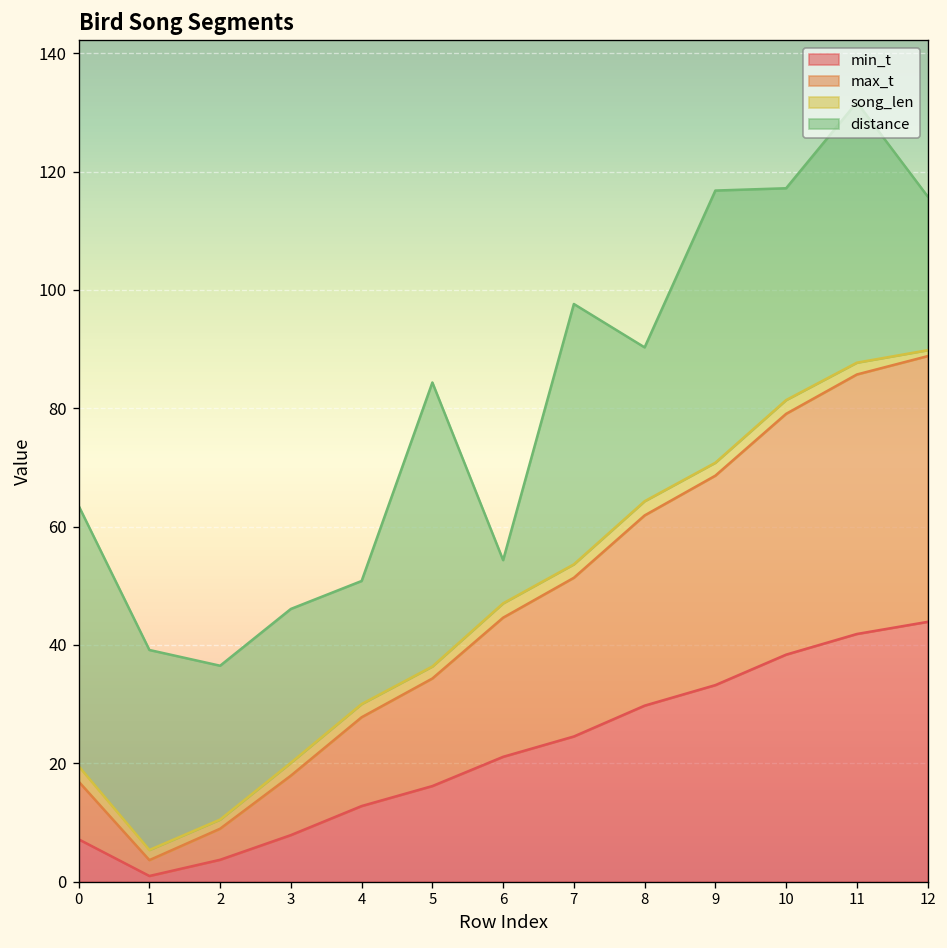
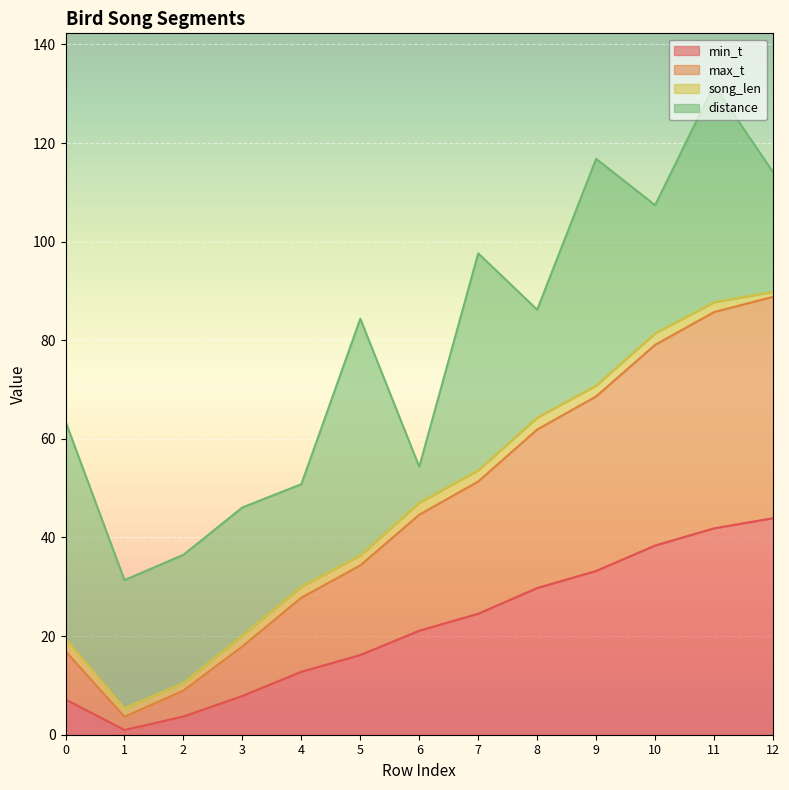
  {
    "distance": {
      "0": 44,
-     "1": 34,
+     "1": 26,
      "2": 26,
      "3": 26,
      "4": 21,
      "5": 48,
      "6": 7,
      "7": 44,
-     "8": 26,
+     "8": 22,
      "9": 46,
-     "10": 36,
-     "12": 26
+     "10": 26,
+     "12": 24
    }
  }
